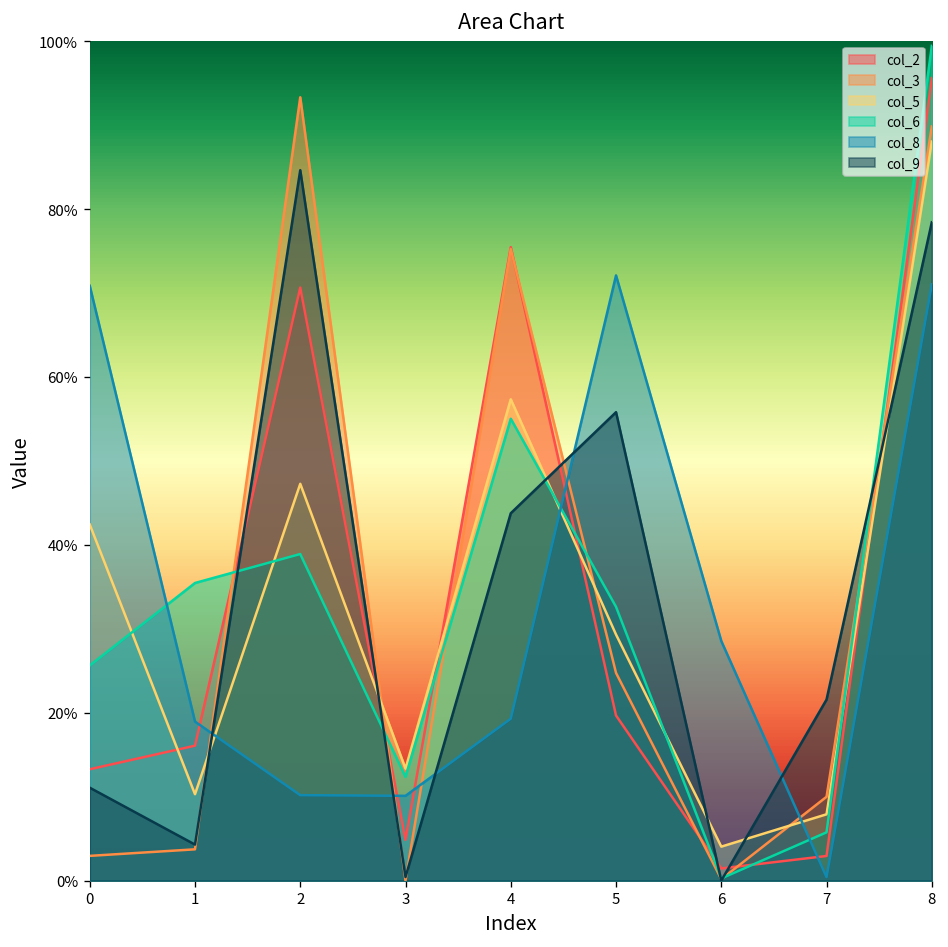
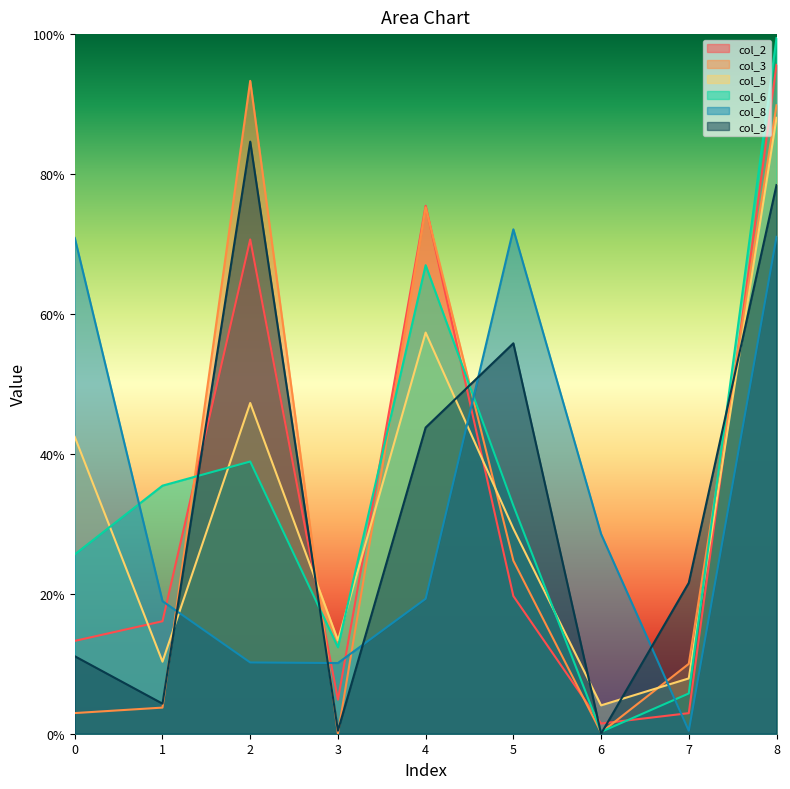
  {
    "col_6": {
      "0": "26%",
      "1": "35%",
      "2": "39%",
      "3": "12%",
-     "4": "55%",
+     "4": "67%",
      "5": "33%",
      "7": "6%",
      "8": "99%"
    },
    "col_8": {
      "0": "71%",
      "1": "19%",
      "2": "10%",
      "3": "10%",
      "4": "19%",
      "5": "72%",
      "6": "29%",
      "7": "0%",
      "8": "71%"
    },
    "col_9": {
      "0": "11%",
      "1": "4%",
      "2": "85%",
      "3": "0%",
      "4": "44%",
      "5": "56%",
      "7": "22%",
      "8": "78%"
    }
  }
